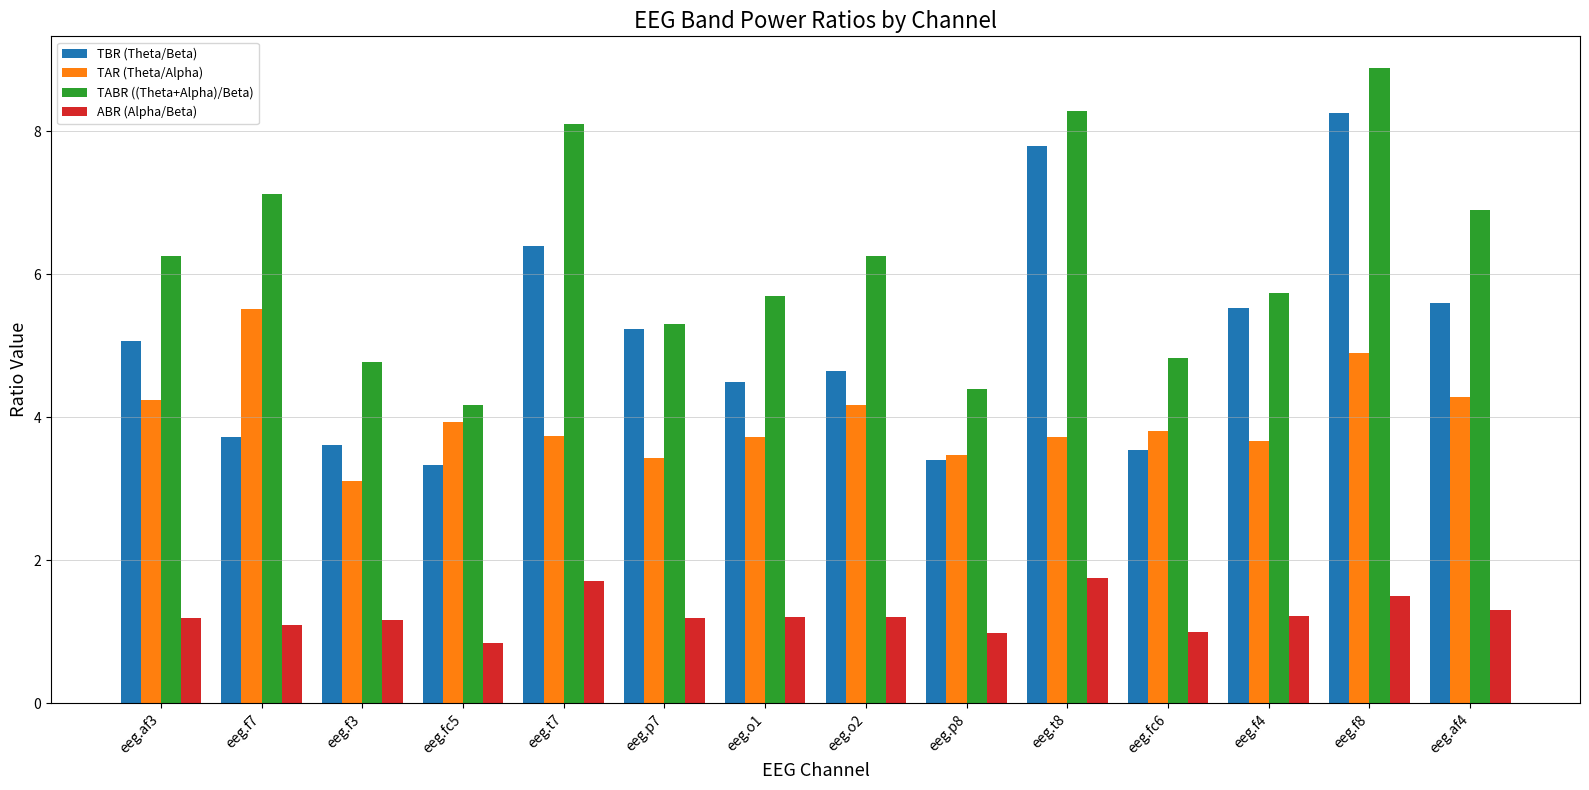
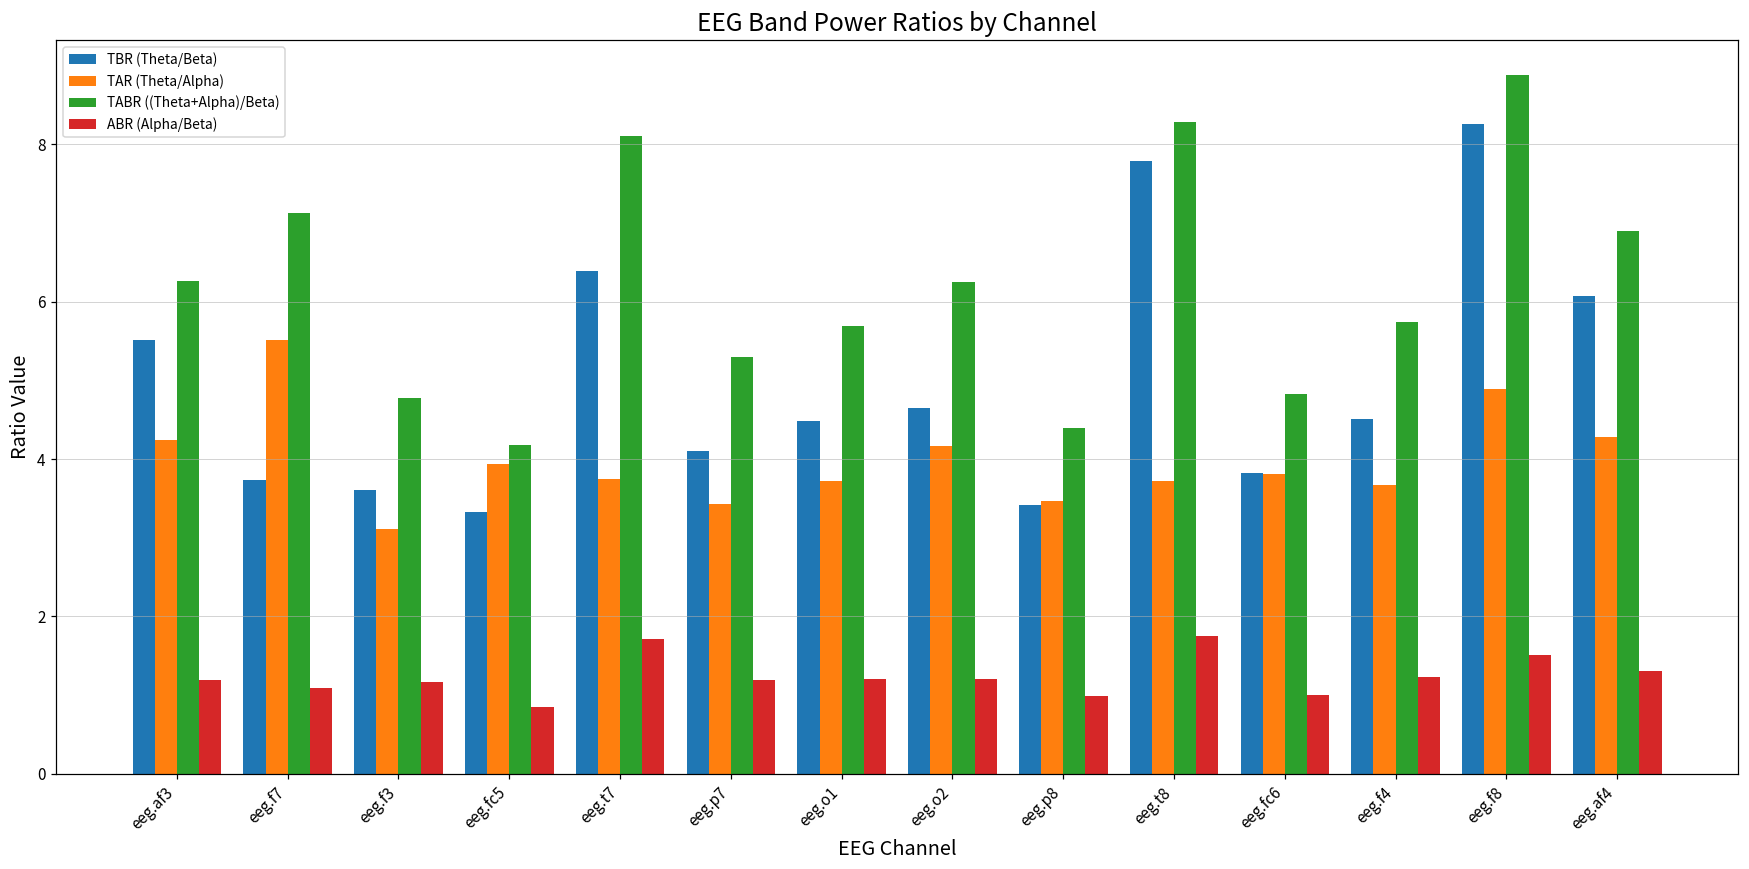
  {
    "TBR (Theta/Beta)": {
-     "eeg.af3": 5.1,
+     "eeg.af3": 5.5,
      "eeg.f7": 3.7,
      "eeg.f3": 3.6,
      "eeg.fc5": 3.3,
      "eeg.t7": 6.4,
-     "eeg.p7": 5.2,
+     "eeg.p7": 4.1,
      "eeg.o1": 4.5,
      "eeg.o2": 4.7,
      "eeg.p8": 3.4,
      "eeg.t8": 7.8,
-     "eeg.fc6": 3.5,
-     "eeg.f4": 5.5,
+     "eeg.fc6": 3.8,
+     "eeg.f4": 4.5,
      "eeg.f8": 8.3,
-     "eeg.af4": 5.6
+     "eeg.af4": 6.1
    },
    "TAR (Theta/Alpha)": {
      "eeg.af3": 4.2,
      "eeg.f7": 5.5,
      "eeg.f3": 3.1,
      "eeg.fc5": 3.9,
      "eeg.t7": 3.7,
      "eeg.p7": 3.4,
      "eeg.o1": 3.7,
      "eeg.o2": 4.2,
      "eeg.p8": 3.5,
      "eeg.t8": 3.7,
      "eeg.fc6": 3.8,
      "eeg.f4": 3.7,
      "eeg.f8": 4.9,
      "eeg.af4": 4.3
    },
    "TABR ((Theta+Alpha)/Beta)": {
      "eeg.af3": 6.3,
      "eeg.f7": 7.1,
      "eeg.f3": 4.8,
      "eeg.fc5": 4.2,
      "eeg.t7": 8.1,
      "eeg.p7": 5.3,
      "eeg.o1": 5.7,
      "eeg.o2": 6.3,
      "eeg.p8": 4.4,
      "eeg.t8": 8.3,
      "eeg.fc6": 4.8,
      "eeg.f4": 5.7,
      "eeg.f8": 8.9,
      "eeg.af4": 6.9
    },
    "ABR (Alpha/Beta)": {
      "eeg.af3": 1.2,
      "eeg.f7": 1.1,
      "eeg.f3": 1.2,
      "eeg.fc5": 0.8,
      "eeg.t7": 1.7,
      "eeg.p7": 1.2,
      "eeg.o1": 1.2,
      "eeg.o2": 1.2,
      "eeg.p8": 1.0,
      "eeg.t8": 1.8,
      "eeg.fc6": 1.0,
      "eeg.f4": 1.2,
      "eeg.f8": 1.5,
      "eeg.af4": 1.3
    }
  }
